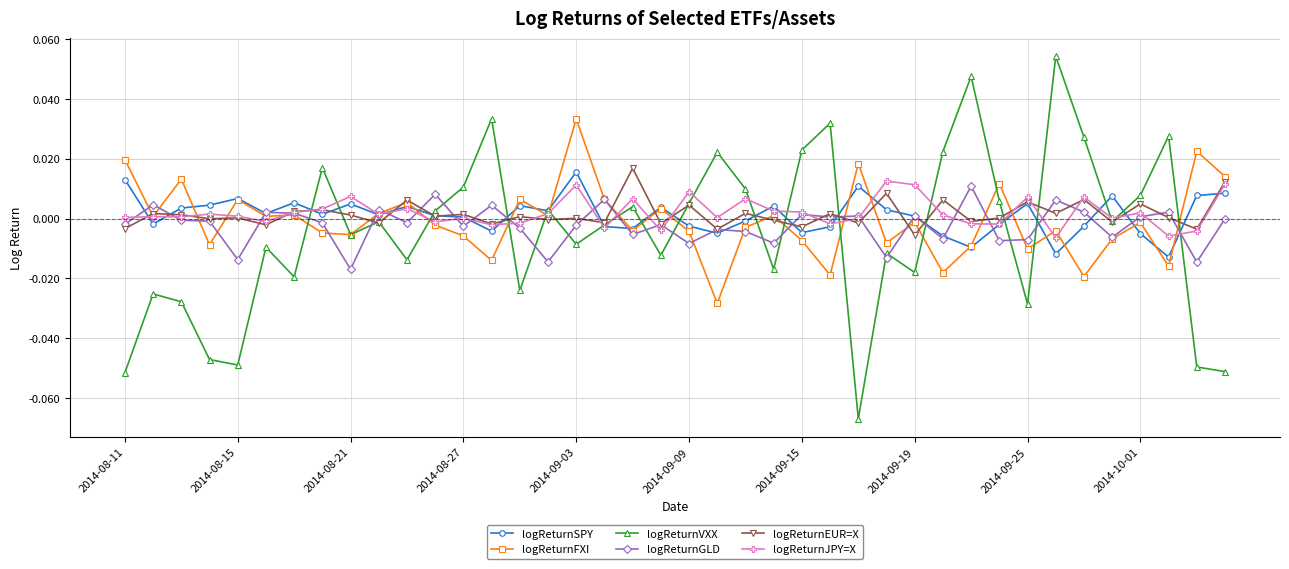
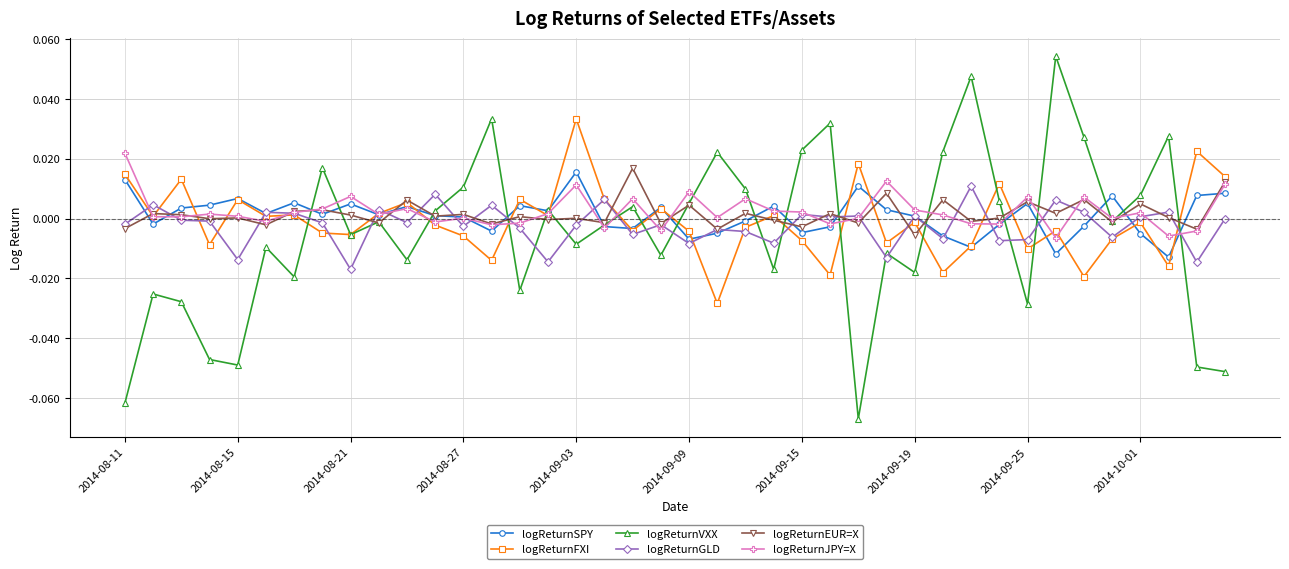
  {
    "logReturnSPY": {
      "2014-08-11": 0.013,
      "2014-08-21": 0.005,
      "2014-09-03": 0.016,
-     "2014-09-09": -0.003,
+     "2014-09-09": -0.007,
      "2014-09-15": -0.005,
      "2014-10-01": -0.005
    },
    "logReturnFXI": {
-     "2014-08-11": 0.020,
+     "2014-08-11": 0.015,
      "2014-08-27": -0.006,
      "2014-09-03": 0.033,
      "2014-09-09": -0.004,
      "2014-09-15": -0.007,
      "2014-09-19": -0.001,
      "2014-09-25": -0.010,
      "2014-10-01": -0.001
    },
    "logReturnVXX": {
-     "2014-08-11": -0.051,
+     "2014-08-11": -0.062,
      "2014-08-15": -0.049,
      "2014-08-27": 0.011,
      "2014-09-03": -0.009,
      "2014-09-15": 0.023,
      "2014-09-19": -0.018,
      "2014-09-25": -0.029,
      "2014-10-01": 0.008
    },
    "logReturnGLD": {
      "2014-08-11": -0.002,
      "2014-08-15": -0.014,
      "2014-08-21": -0.017,
      "2014-08-27": -0.003,
      "2014-09-03": -0.002,
      "2014-09-09": -0.008,
      "2014-09-25": -0.007,
      "2014-10-01": 0.001
    },
    "logReturnEUR=X": {
      "2014-08-11": -0.003,
      "2014-08-21": 0.001,
      "2014-08-27": 0.001,
      "2014-09-03": 0.000,
      "2014-09-15": -0.003,
      "2014-09-19": -0.006,
      "2014-10-01": 0.005
    },
    "logReturnJPY=X": {
-     "2014-08-11": 0.000,
+     "2014-08-11": 0.022,
      "2014-08-21": 0.007,
      "2014-09-03": 0.011,
      "2014-09-09": 0.009,
-     "2014-09-19": 0.011,
+     "2014-09-19": 0.003,
      "2014-09-25": 0.007,
      "2014-10-01": 0.002
    }
  }
